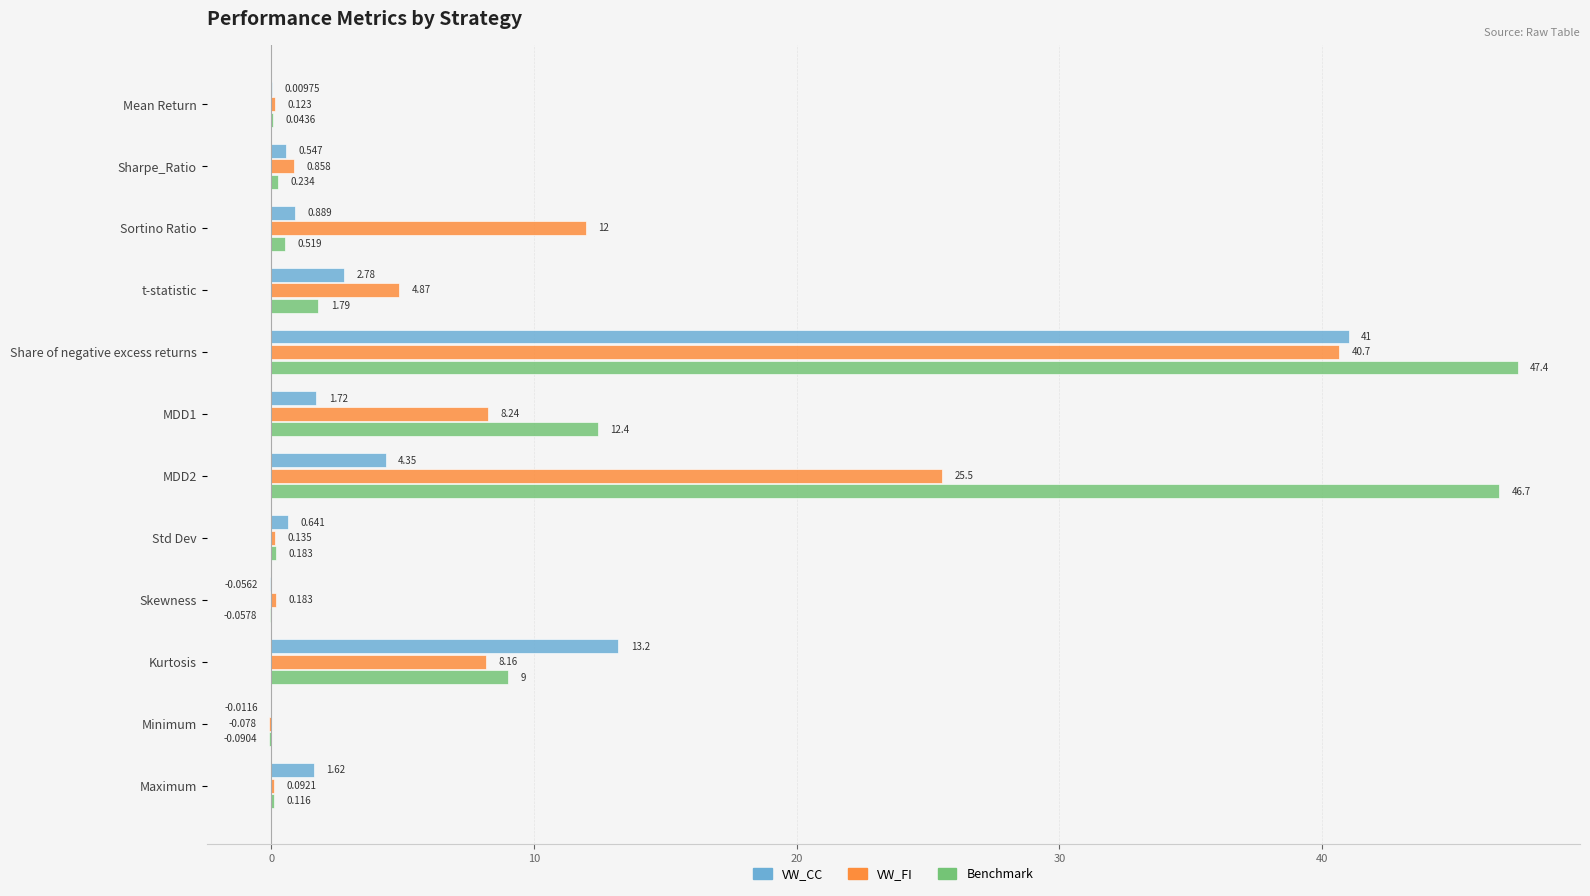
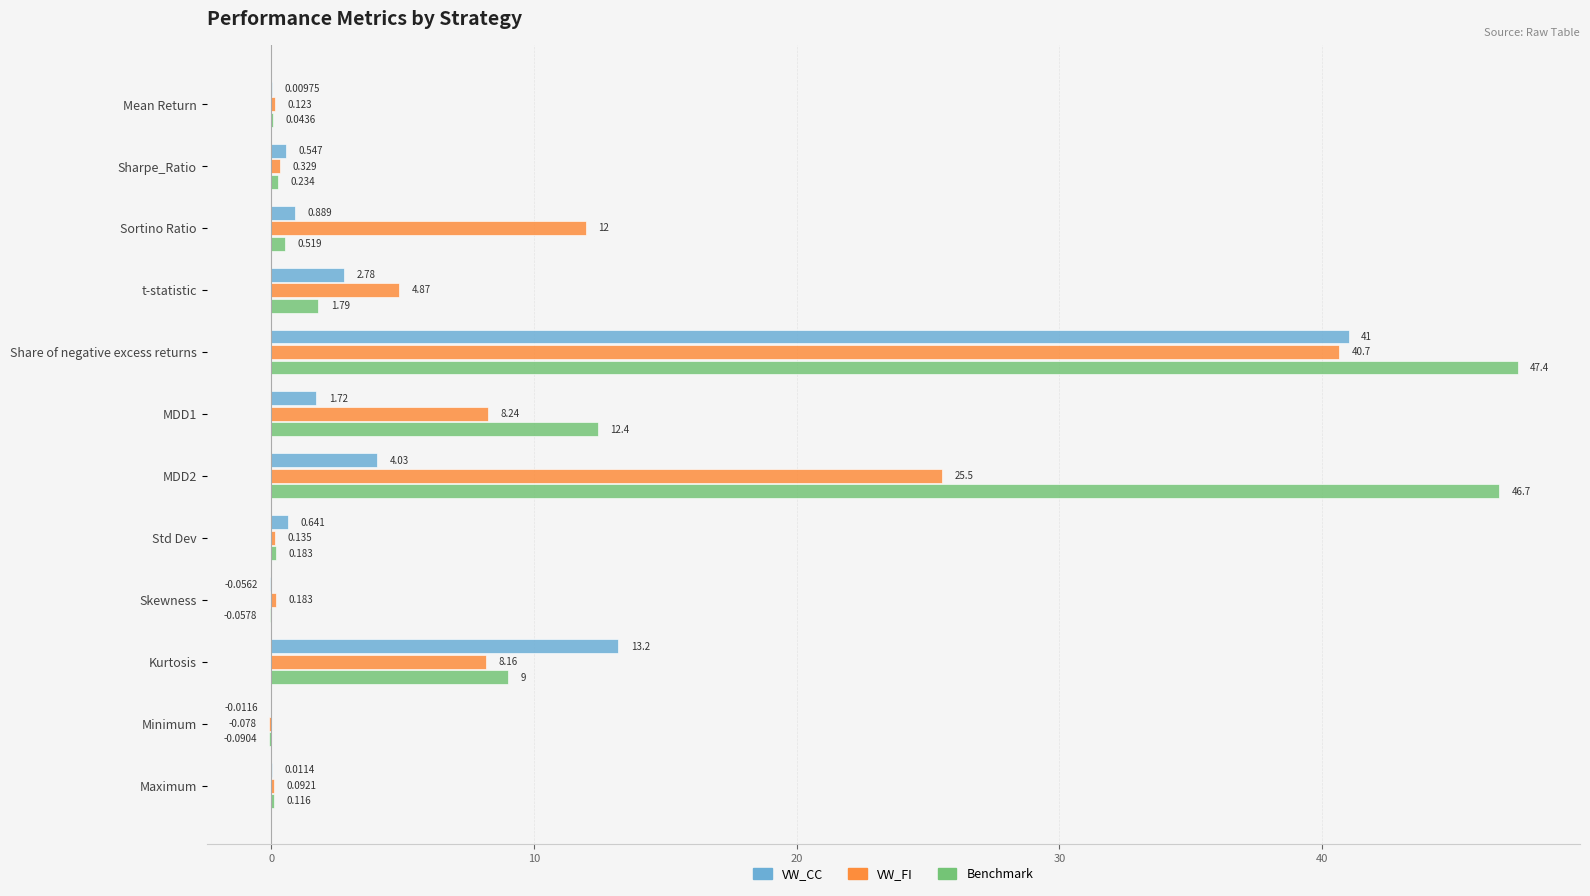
  {
    "VW_CC": {
      "Mean Return": 0.00975,
      "Sharpe_Ratio": 0.547,
      "Sortino Ratio": 0.889,
      "t-statistic": 2.78,
      "Share of negative excess returns": 41,
      "MDD1": 1.72,
-     "MDD2": 4.35,
+     "MDD2": 4.03,
      "Std Dev": 0.641,
      "Skewness": -0.0562,
      "Kurtosis": 13.2,
      "Minimum": -0.0116,
-     "Maximum": 1.62
+     "Maximum": 0.0114
    },
    "VW_FI": {
      "Mean Return": 0.123,
-     "Sharpe_Ratio": 0.858,
+     "Sharpe_Ratio": 0.329,
      "Sortino Ratio": 12,
      "t-statistic": 4.87,
      "Share of negative excess returns": 40.7,
      "MDD1": 8.24,
      "MDD2": 25.5,
      "Std Dev": 0.135,
      "Skewness": 0.183,
      "Kurtosis": 8.16,
      "Minimum": -0.078,
      "Maximum": 0.0921
    },
    "Benchmark": {
      "Mean Return": 0.0436,
      "Sharpe_Ratio": 0.234,
      "Sortino Ratio": 0.519,
      "t-statistic": 1.79,
      "Share of negative excess returns": 47.4,
      "MDD1": 12.4,
      "MDD2": 46.7,
      "Std Dev": 0.183,
      "Skewness": -0.0578,
      "Kurtosis": 9,
      "Minimum": -0.0904,
      "Maximum": 0.116
    }
  }
